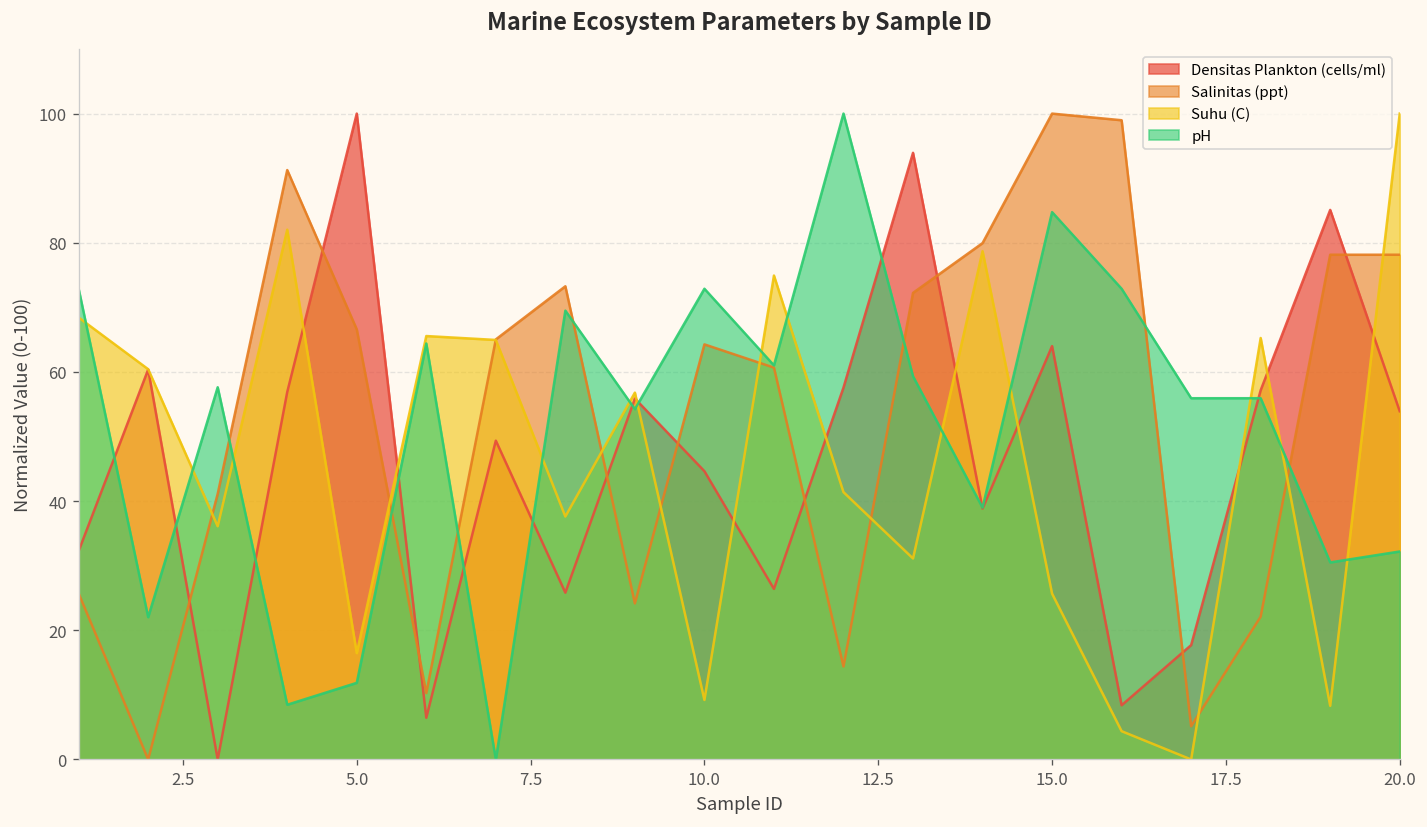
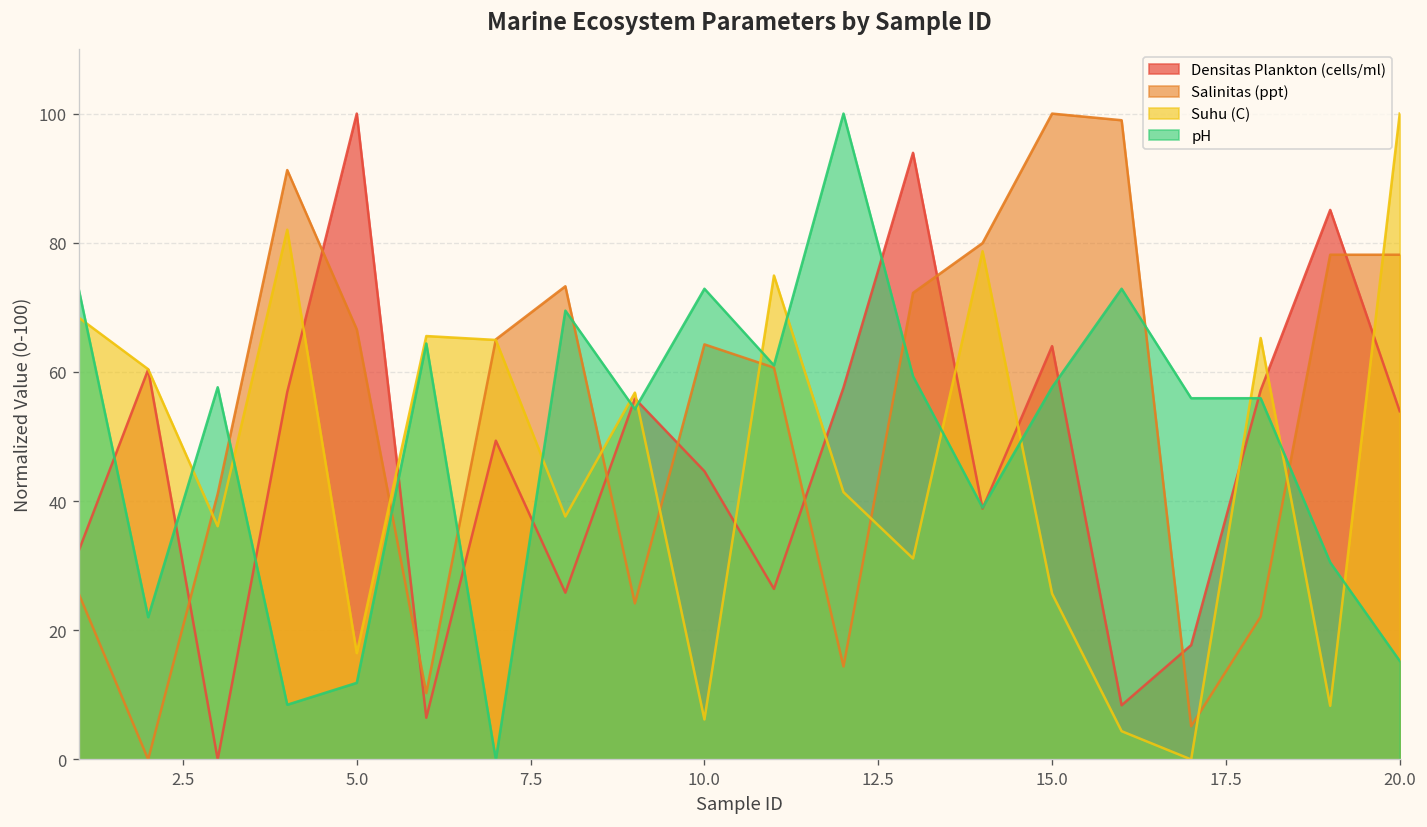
  {
    "Suhu (C)": {
      "5.0": 16,
-     "10.0": 9,
+     "10.0": 6,
      "15.0": 26,
      "20.0": 100
    },
    "pH": {
      "5.0": 12,
      "10.0": 73,
-     "15.0": 85,
-     "20.0": 32
+     "15.0": 58,
+     "20.0": 15
    }
  }
